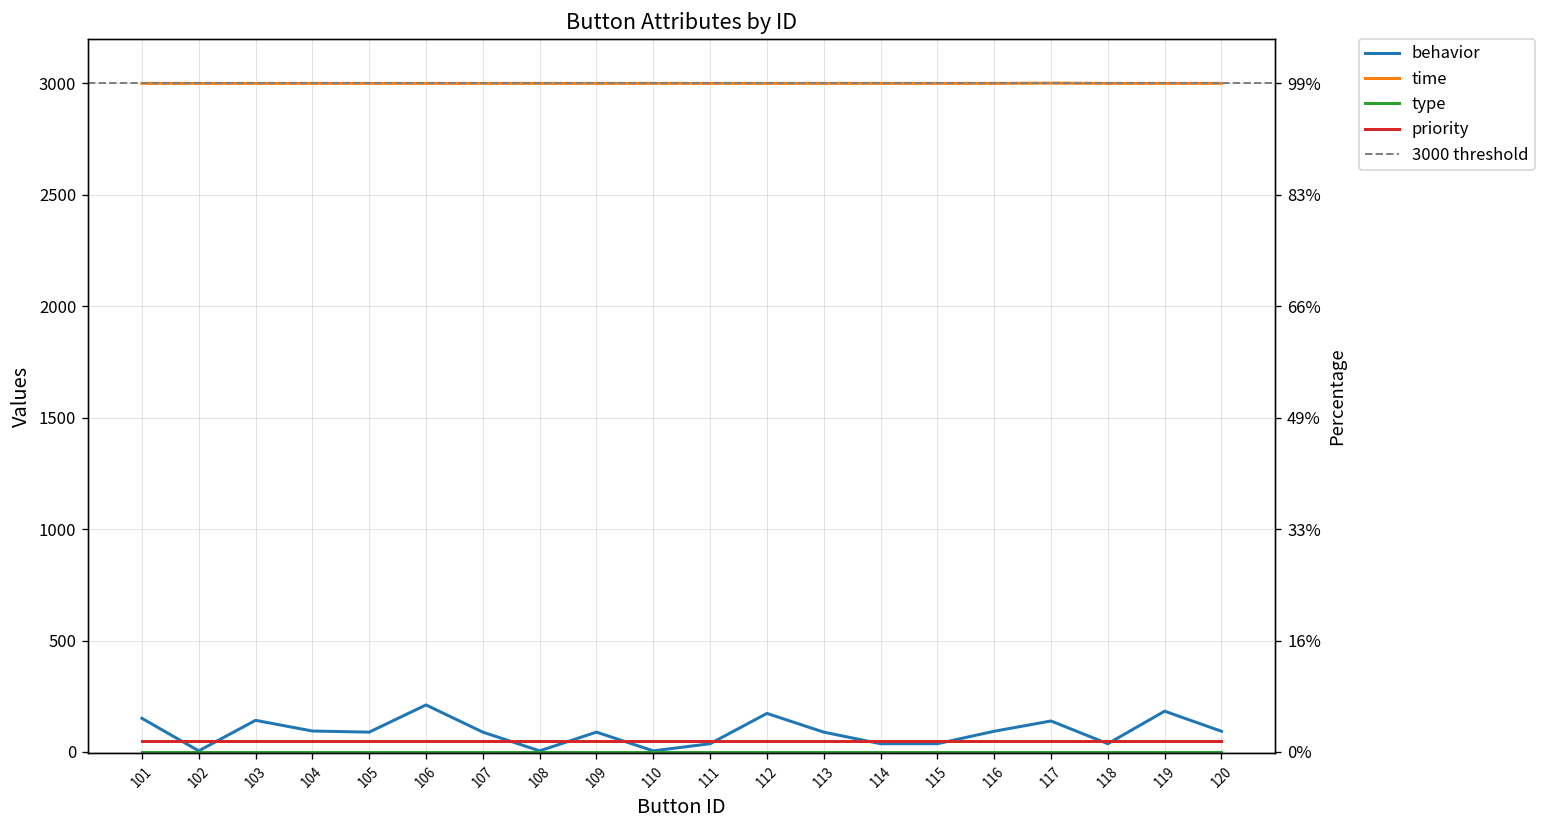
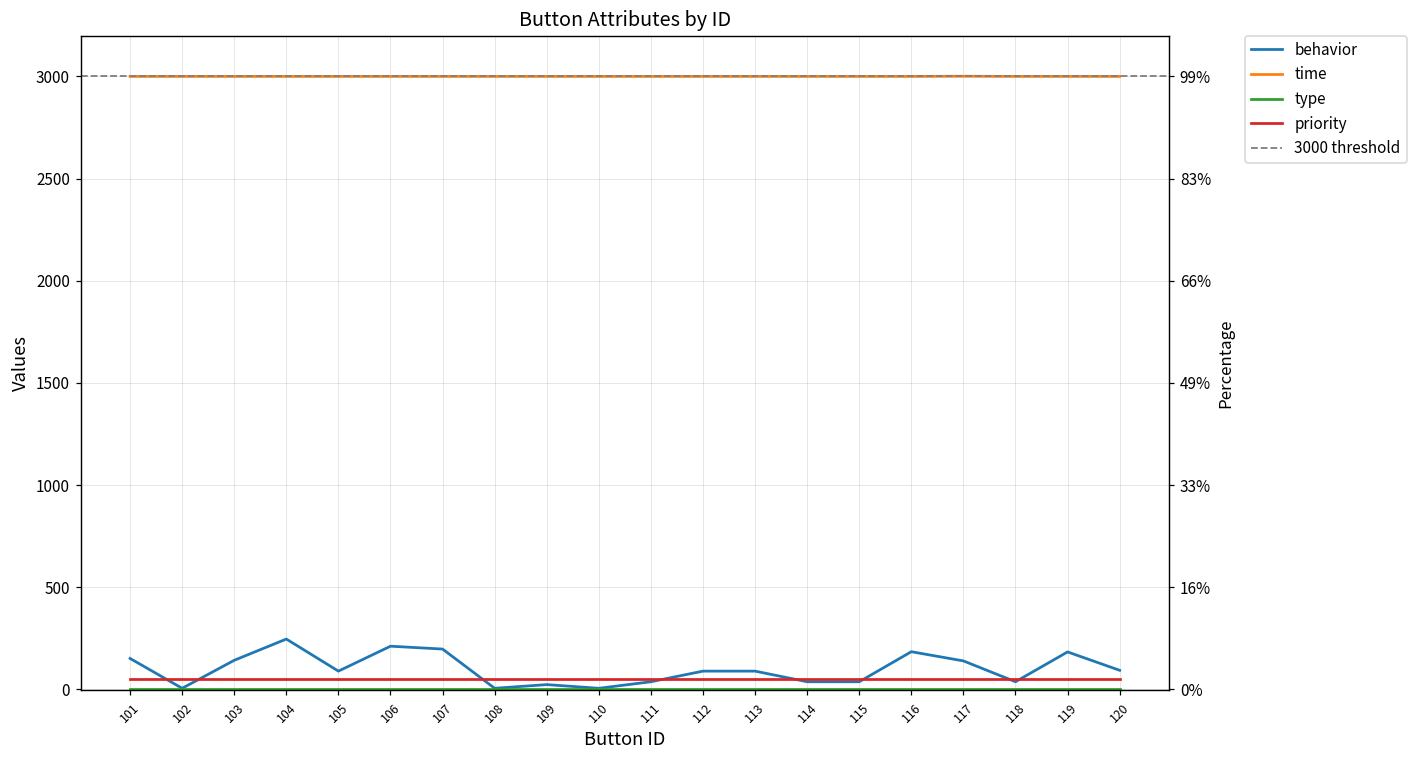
  {
    "behavior": {
      "101": 150,
      "103": 140,
-     "104": 90,
+     "104": 250,
      "105": 90,
      "106": 210,
-     "107": 90,
-     "109": 90,
-     "112": 170,
+     "107": 200,
+     "109": 20,
+     "112": 90,
      "113": 90,
-     "116": 90,
+     "116": 180,
      "117": 140,
      "119": 180,
      "120": 90
    },
    "time": {
      "101": 3000,
      "102": 3000,
      "103": 3000,
      "104": 3000,
      "105": 3000,
      "106": 3000,
      "107": 3000,
      "108": 3000,
      "109": 3000,
      "110": 3000,
      "111": 3000,
      "112": 3000,
      "113": 3000,
      "114": 3000,
      "115": 3000,
      "116": 3000,
      "117": 3000,
      "118": 3000,
      "119": 3000,
      "120": 3000
    },
    "type": {
      "101": 0,
      "103": 0,
      "104": 0,
      "105": 0,
      "106": 0,
      "107": 0,
      "109": 0,
      "111": 0,
      "112": 0,
      "113": 0,
      "114": 0,
      "115": 0,
      "116": 0,
      "117": 0,
      "118": 0,
      "119": 0,
      "120": 0
    },
    "priority": {
      "101": 50,
      "102": 50,
      "103": 50,
      "104": 50,
      "105": 50,
      "106": 50,
      "107": 50,
      "108": 50,
      "109": 50,
      "110": 50,
      "112": 50,
      "113": 50,
      "116": 50,
      "117": 50,
      "119": 50,
      "120": 50
    }
  }
